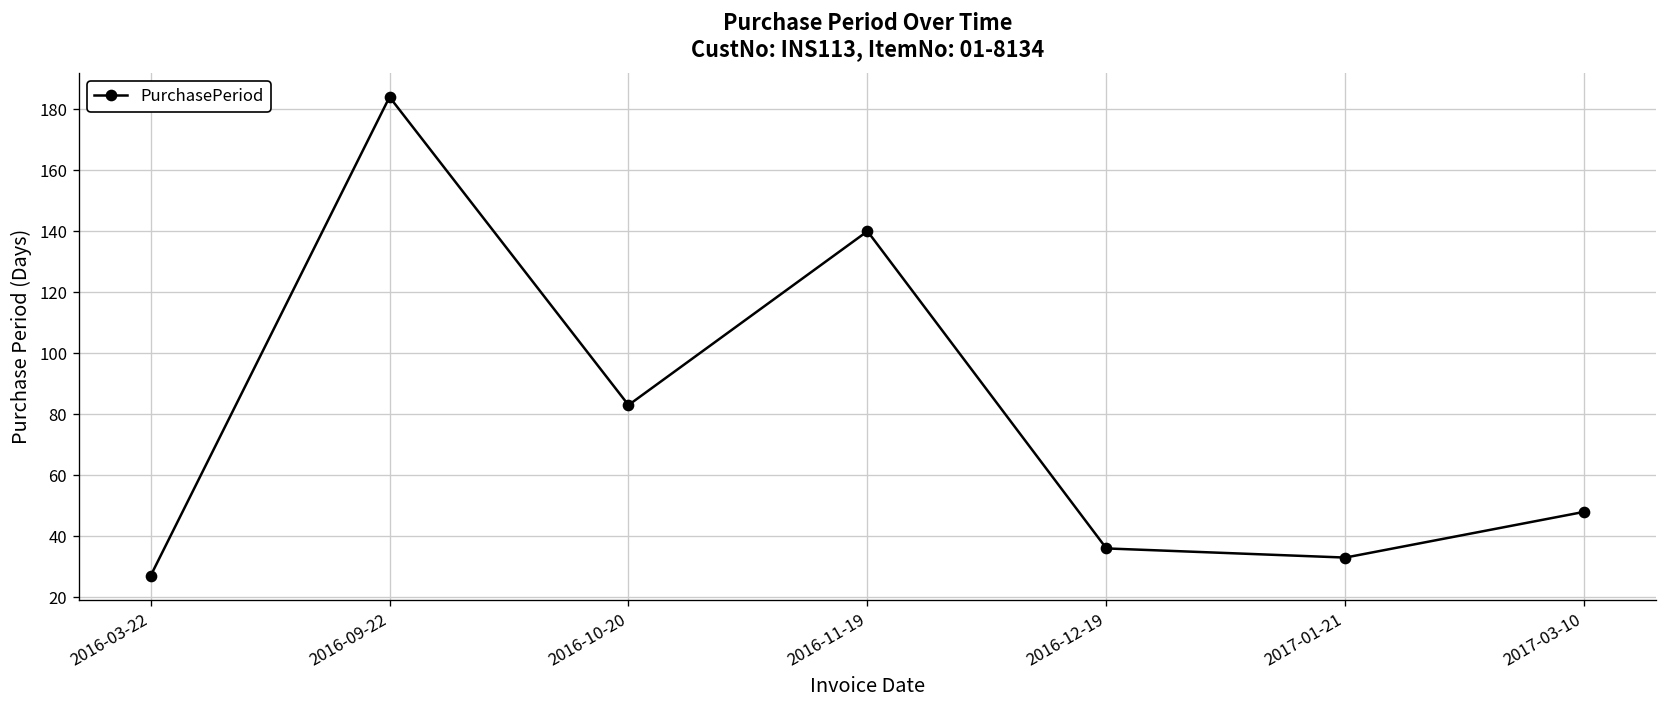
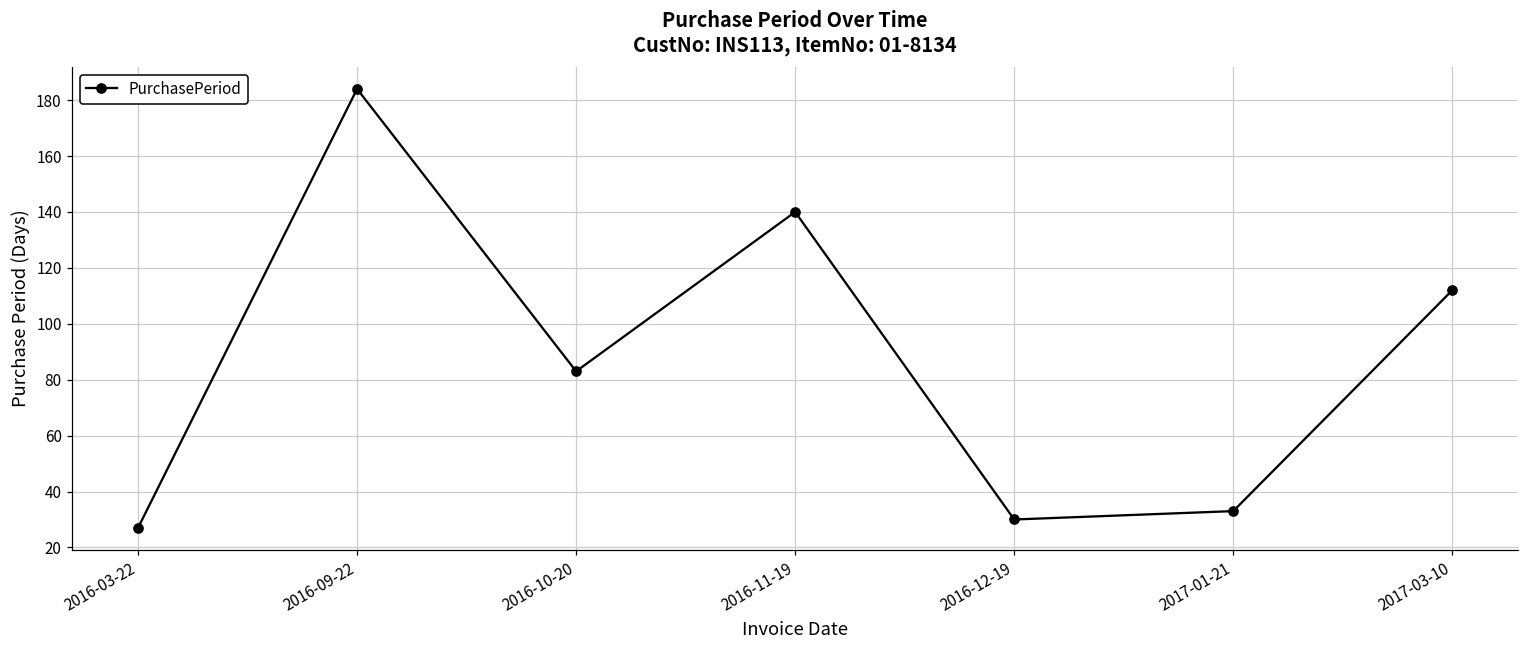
  {
    "2016-03-22": 27,
    "2016-09-22": 184,
    "2016-10-20": 83,
    "2016-11-19": 140,
-   "2016-12-19": 36,
+   "2016-12-19": 30,
    "2017-01-21": 33,
-   "2017-03-10": 48
+   "2017-03-10": 112
  }
